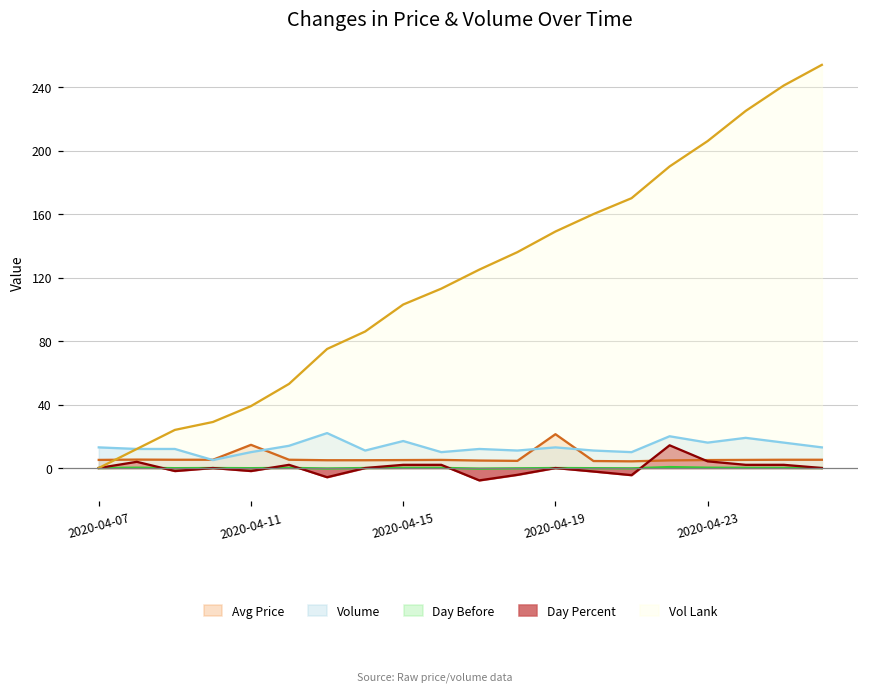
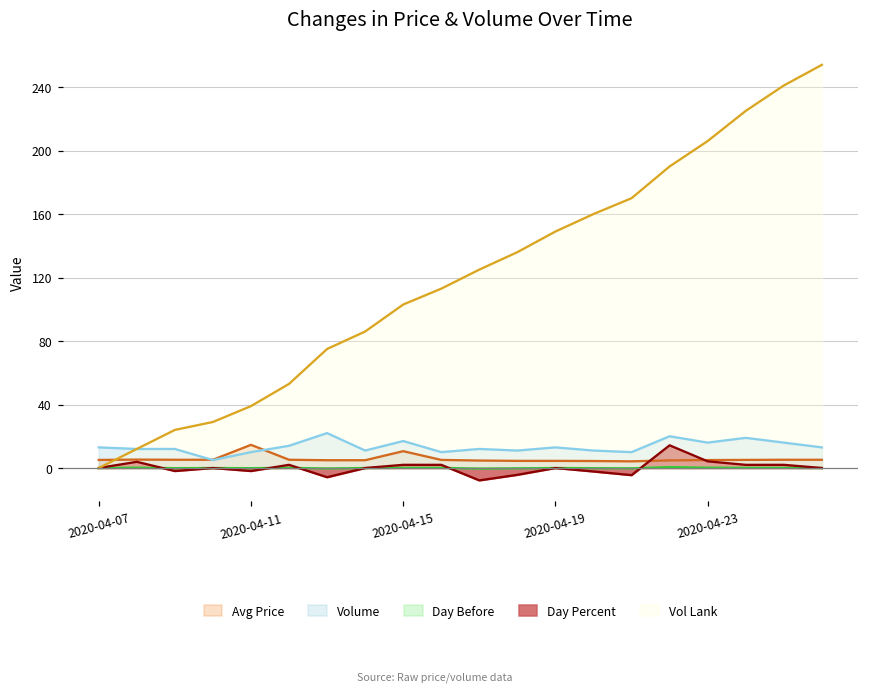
  {
    "Avg Price": {
      "2020-04-07": 5,
      "2020-04-11": 15,
-     "2020-04-15": 5,
-     "2020-04-19": 21
+     "2020-04-15": 11,
+     "2020-04-19": 5
    }
  }
